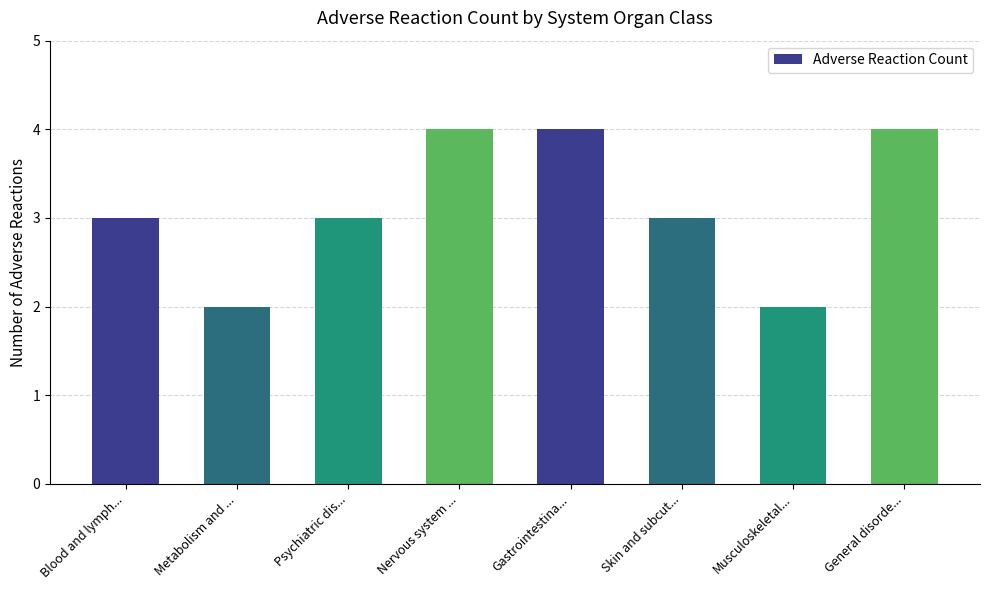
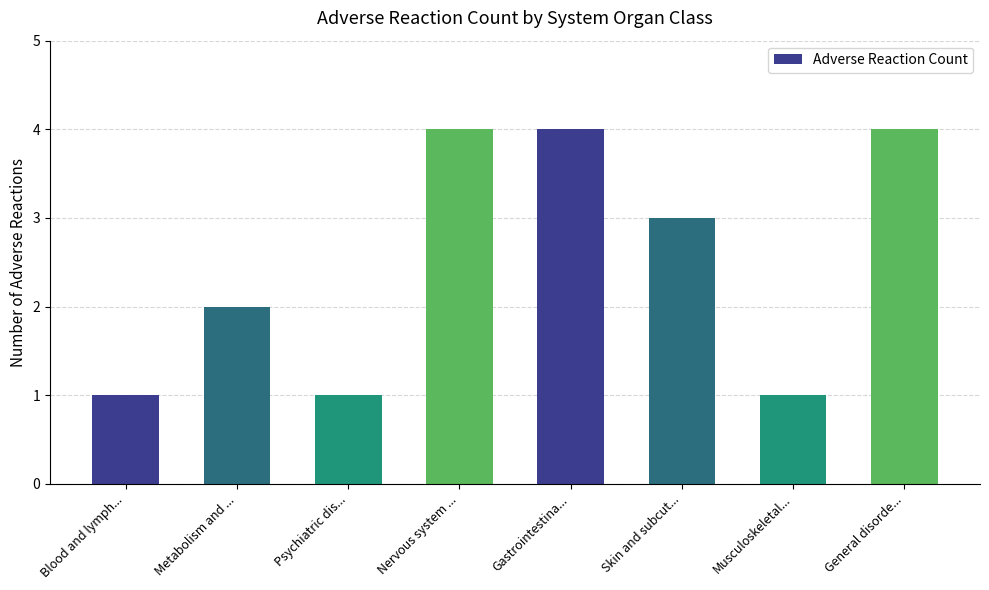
  {
-   "Blood and lymph...": 3,
+   "Blood and lymph...": 1,
    "Metabolism and ...": 2,
-   "Psychiatric dis...": 3,
+   "Psychiatric dis...": 1,
    "Nervous system ...": 4,
    "Gastrointestina...": 4,
    "Skin and subcut...": 3,
-   "Musculoskeletal...": 2,
+   "Musculoskeletal...": 1,
    "General disorde...": 4
  }
